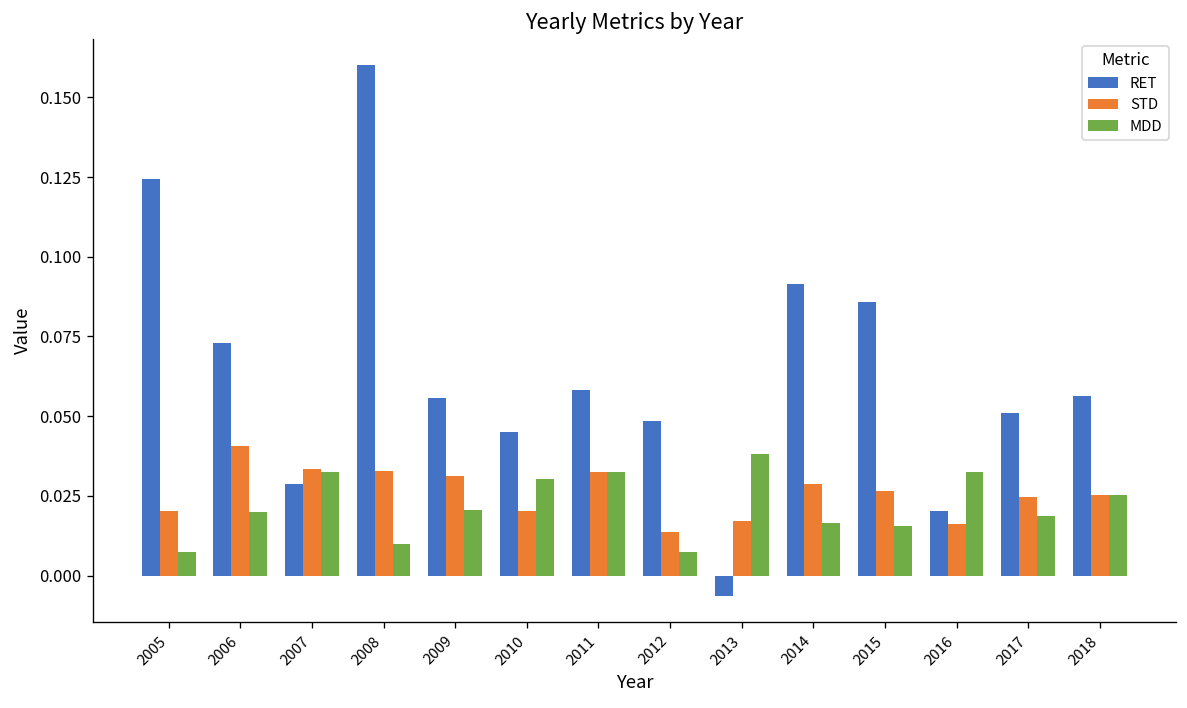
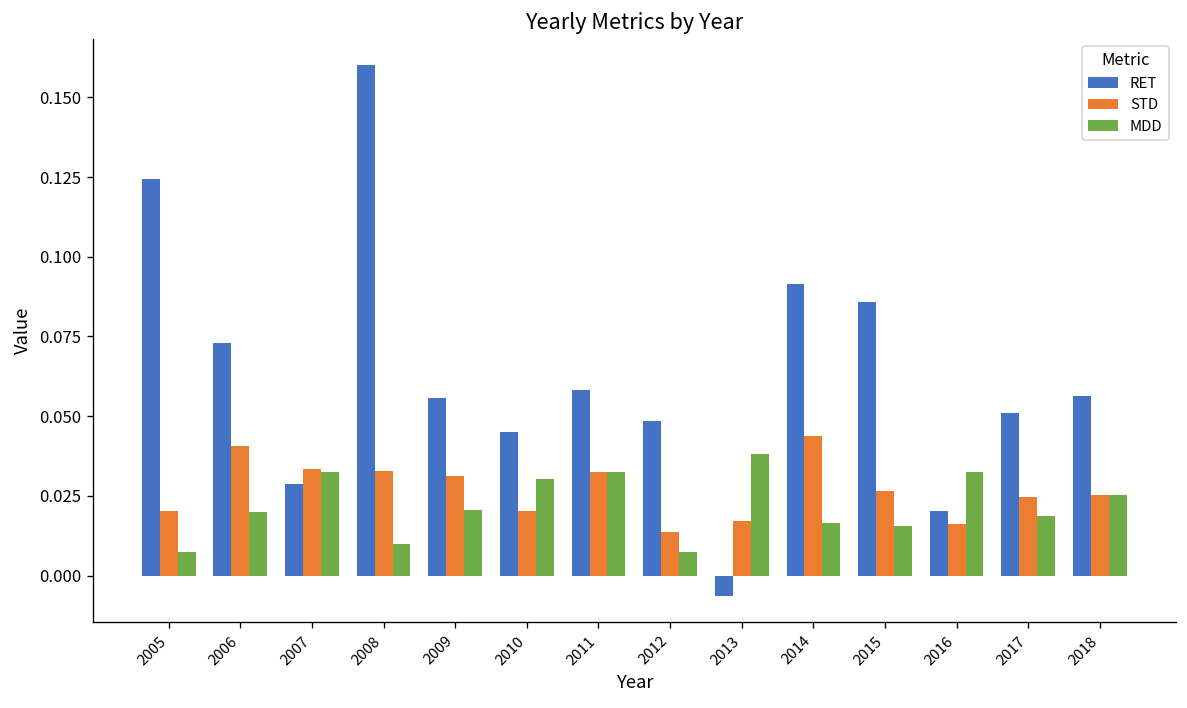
  {
    "RET": {
      "2005": 0.124,
      "2006": 0.073,
      "2007": 0.029,
      "2008": 0.160,
      "2009": 0.056,
      "2010": 0.045,
      "2011": 0.058,
      "2012": 0.049,
      "2013": -0.006,
      "2014": 0.092,
      "2015": 0.086,
      "2016": 0.020,
      "2017": 0.051,
      "2018": 0.056
    },
    "STD": {
      "2005": 0.020,
      "2006": 0.041,
      "2007": 0.033,
      "2008": 0.033,
      "2009": 0.031,
      "2010": 0.020,
      "2011": 0.032,
      "2012": 0.014,
      "2013": 0.017,
-     "2014": 0.029,
+     "2014": 0.044,
      "2015": 0.027,
      "2016": 0.016,
      "2017": 0.025,
      "2018": 0.025
    },
    "MDD": {
      "2005": 0.007,
      "2006": 0.020,
      "2007": 0.032,
      "2008": 0.010,
      "2009": 0.021,
      "2010": 0.030,
      "2011": 0.032,
      "2012": 0.007,
      "2013": 0.038,
      "2014": 0.016,
      "2015": 0.016,
      "2016": 0.032,
      "2017": 0.019,
      "2018": 0.025
    }
  }
